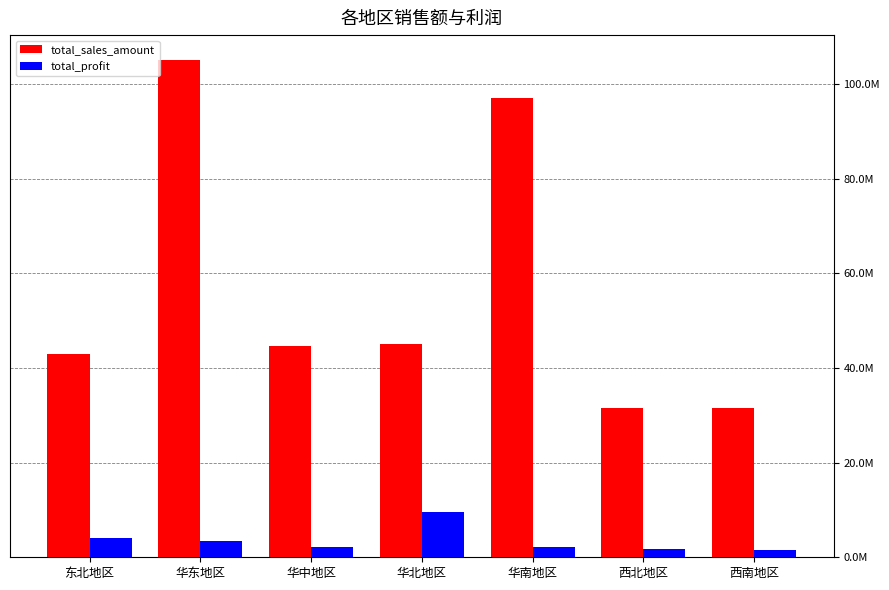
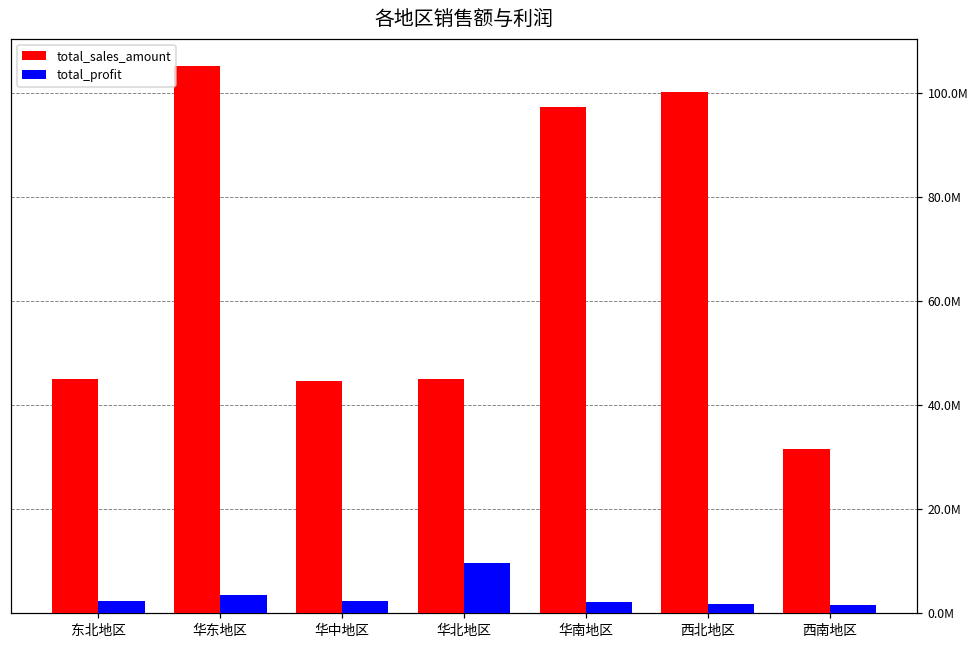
  {
    "total_sales_amount": {
-     "东北地区": 43000000,
+     "东北地区": 45000000,
      "华东地区": 105000000,
      "华中地区": 45000000,
      "华北地区": 45000000,
      "华南地区": 97000000,
-     "西北地区": 32000000,
+     "西北地区": 100000000,
      "西南地区": 31000000
    },
    "total_profit": {
-     "东北地区": 4000000,
+     "东北地区": 2000000,
      "华东地区": 3000000,
      "华中地区": 2000000,
      "华北地区": 10000000,
      "华南地区": 2000000,
      "西北地区": 2000000,
      "西南地区": 2000000
    }
  }
